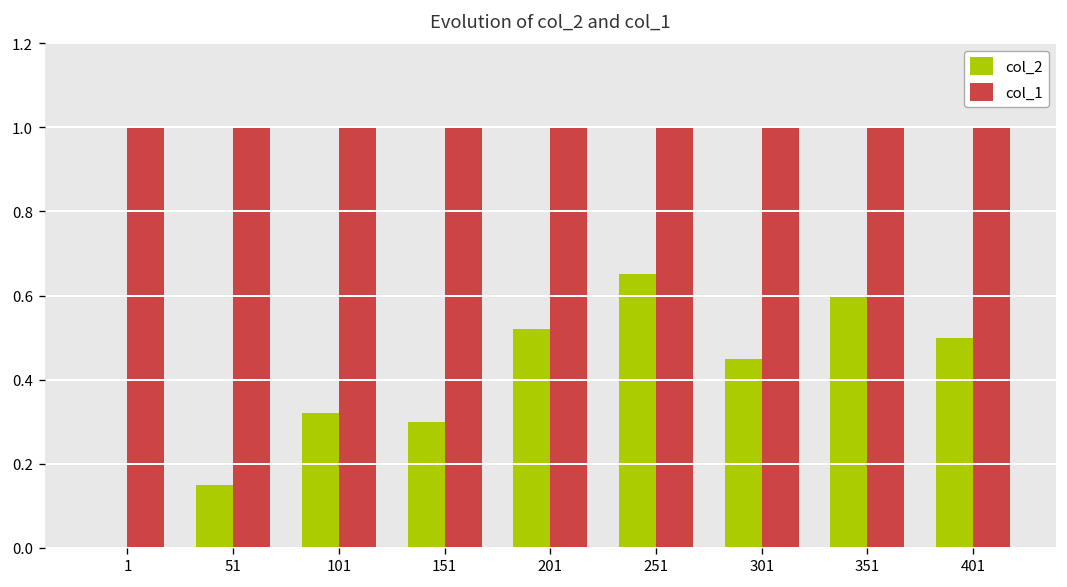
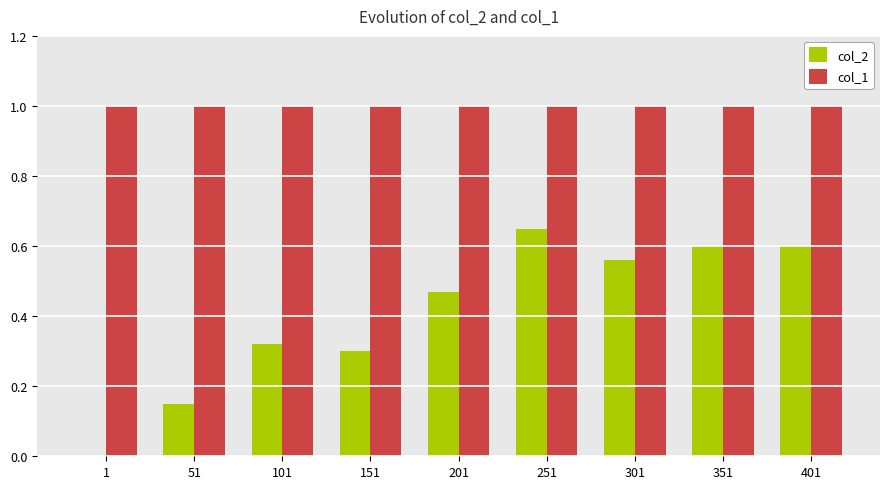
  {
    "col_2": {
      "1": 0.00,
      "51": 0.15,
      "101": 0.32,
      "151": 0.30,
-     "201": 0.52,
+     "201": 0.47,
      "251": 0.65,
-     "301": 0.45,
+     "301": 0.56,
      "351": 0.60,
-     "401": 0.5
+     "401": 0.6
    },
    "col_1": {
      "1": 1.00,
      "51": 1.00,
      "101": 1.00,
      "151": 1.00,
      "201": 1.00,
      "251": 1.00,
      "301": 1.00,
      "351": 1.00,
      "401": 1.00
    }
  }
